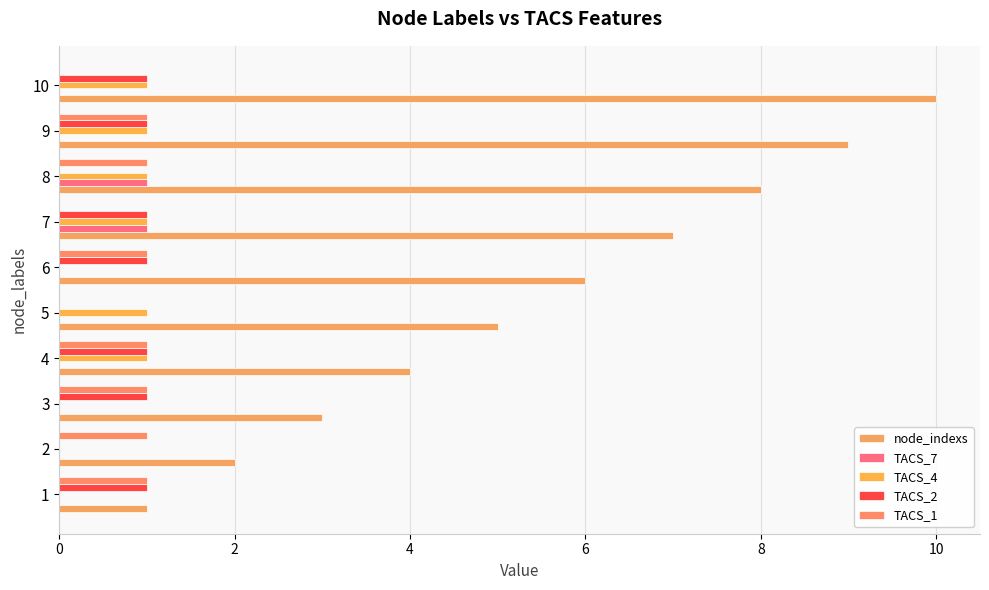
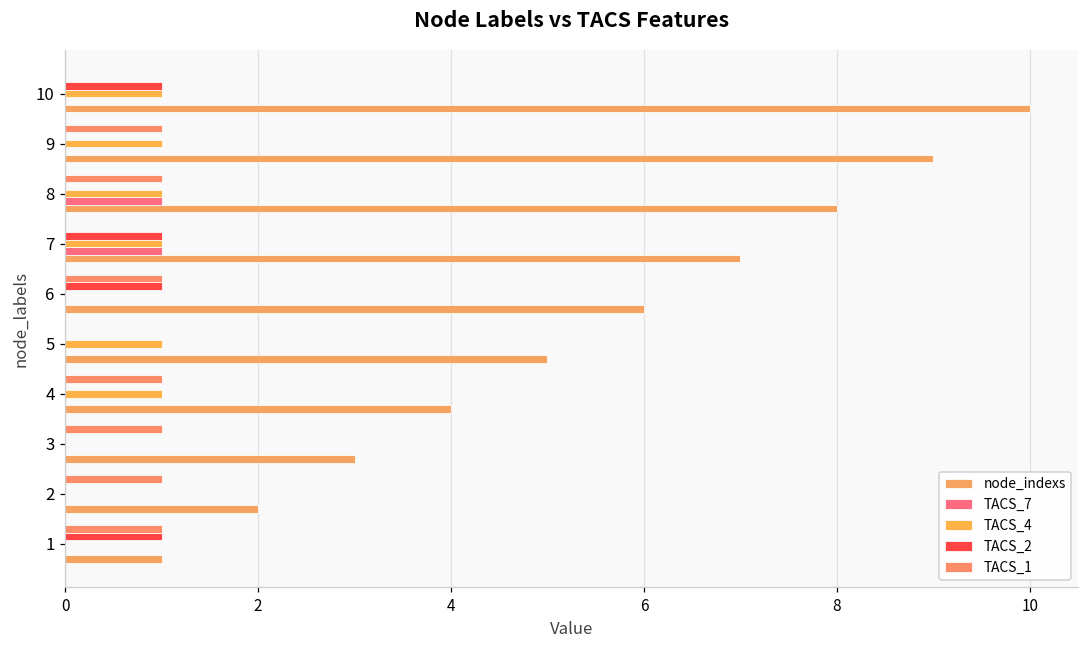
  {
    "TACS_2": {
      "10": 1,
-     "9": 1,
+     "9": 0,
      "8": 0,
      "7": 1,
      "6": 1,
      "5": 0,
-     "4": 1,
-     "3": 1,
+     "4": 0,
+     "3": 0,
      "2": 0,
      "1": 1
    }
  }
